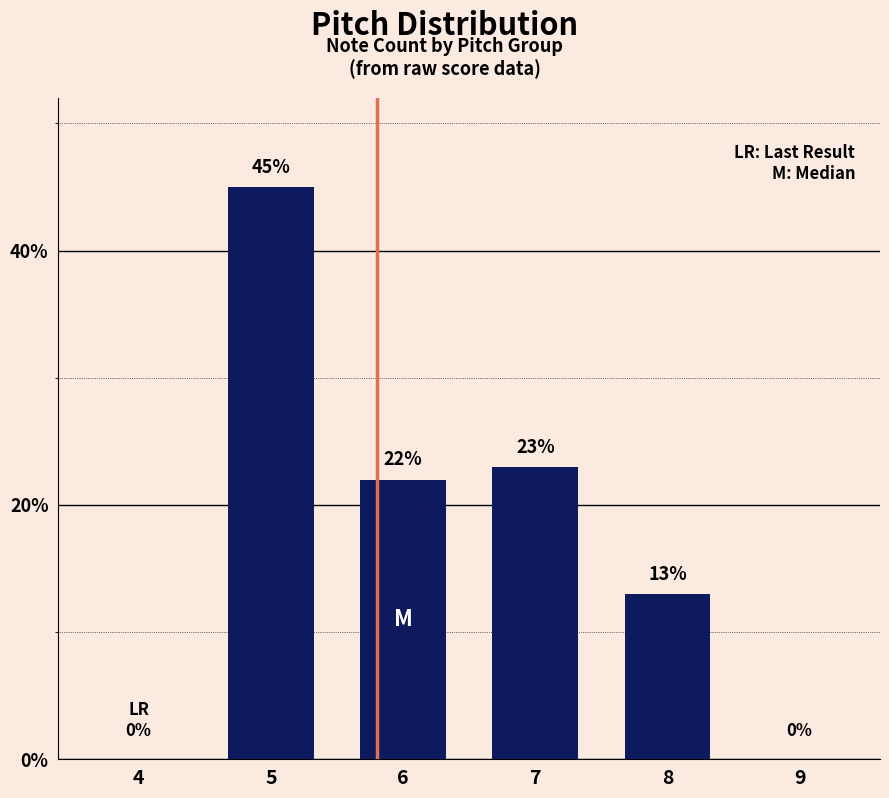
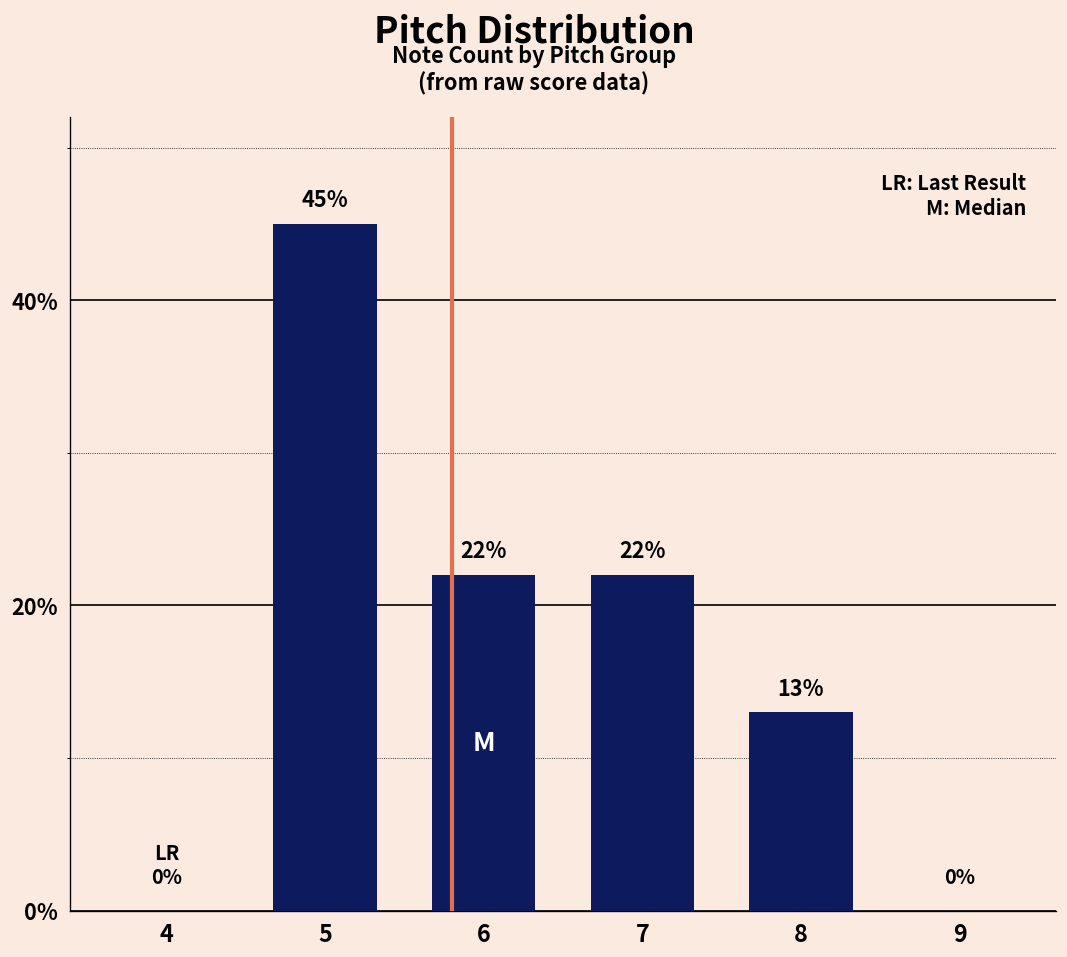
  {
    "4": "0%",
    "5": "45%",
    "6": "22%",
-   "7": "23%",
+   "7": "22%",
    "8": "13%",
    "9": "0%"
  }
